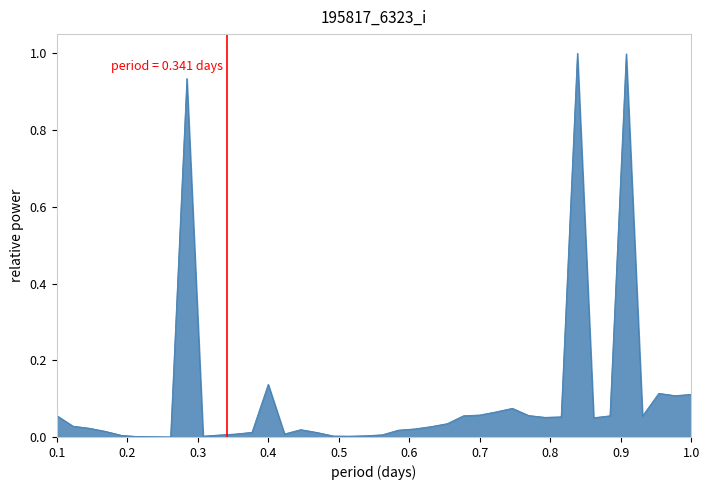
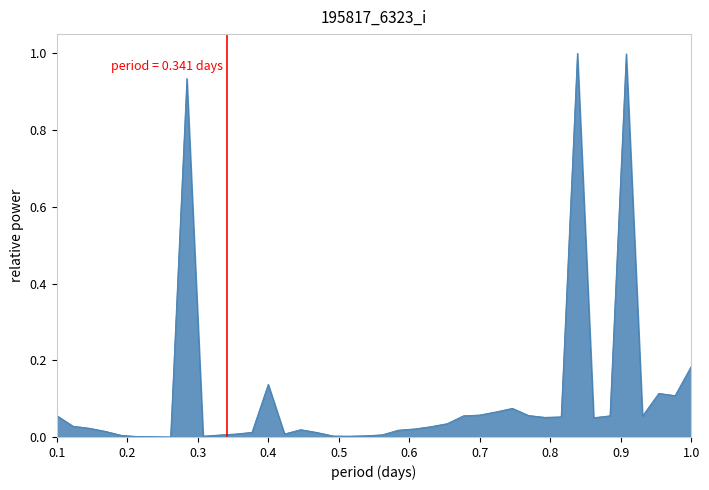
  {
    "0.1": 0.06,
    "0.4": 0.14,
    "0.7": 0.06,
-   "1.0": 0.11
+   "1.0": 0.18
  }
